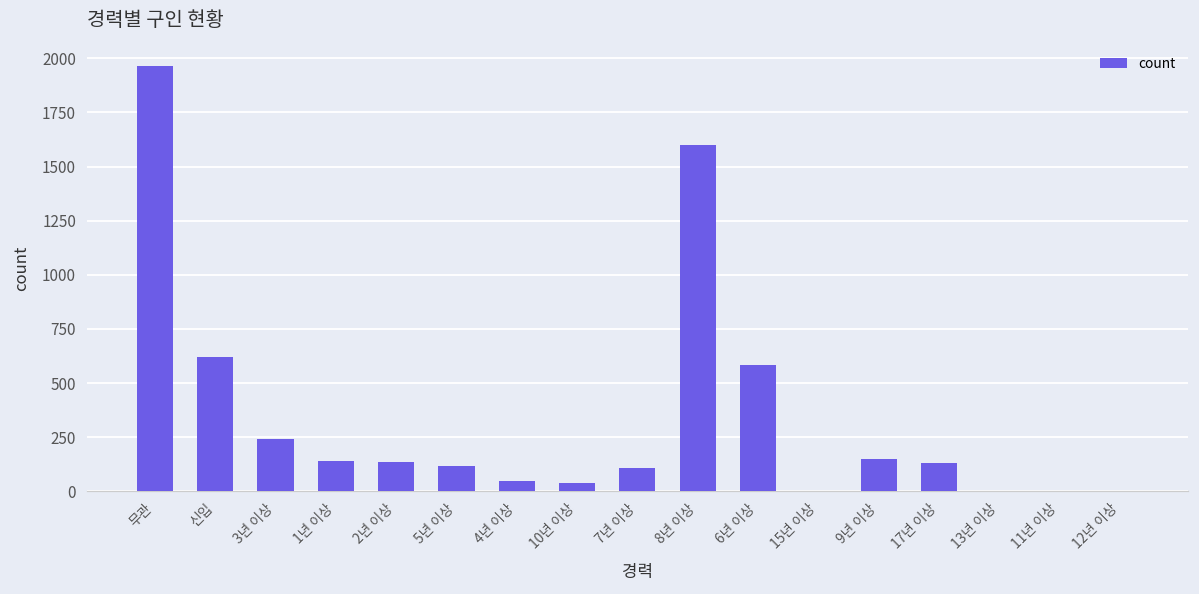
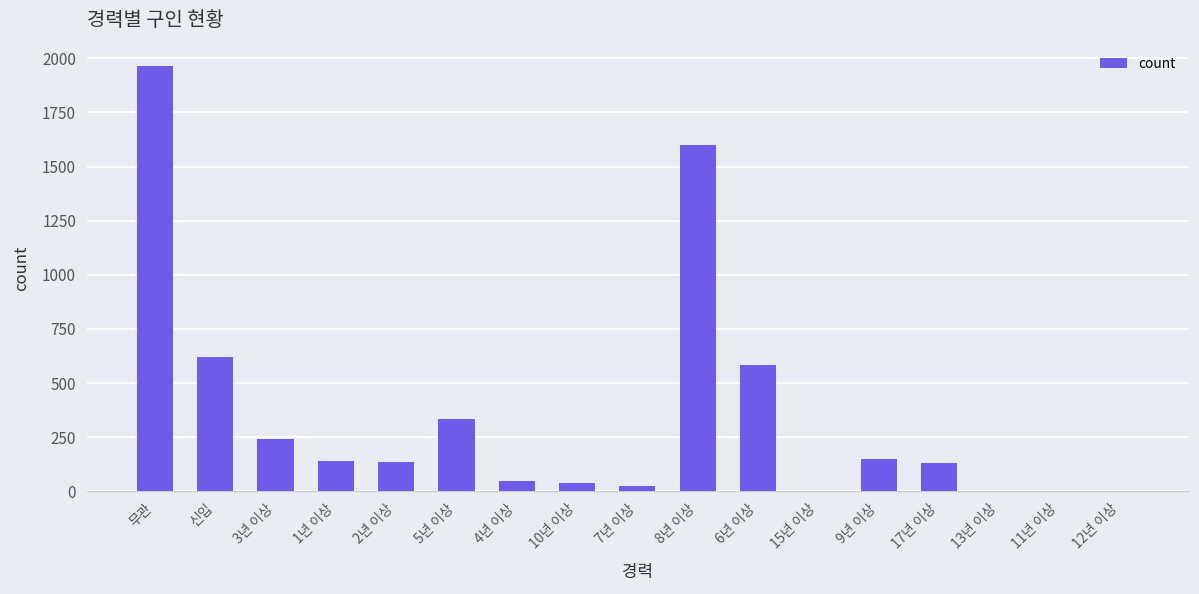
  {
    "무관": 1960,
    "신입": 620,
    "3년 이상": 240,
    "1년 이상": 140,
    "2년 이상": 130,
-   "5년 이상": 120,
+   "5년 이상": 340,
    "4년 이상": 50,
    "10년 이상": 40,
-   "7년 이상": 110,
+   "7년 이상": 30,
    "8년 이상": 1600,
    "6년 이상": 580,
    "9년 이상": 150,
    "17년 이상": 130
  }
